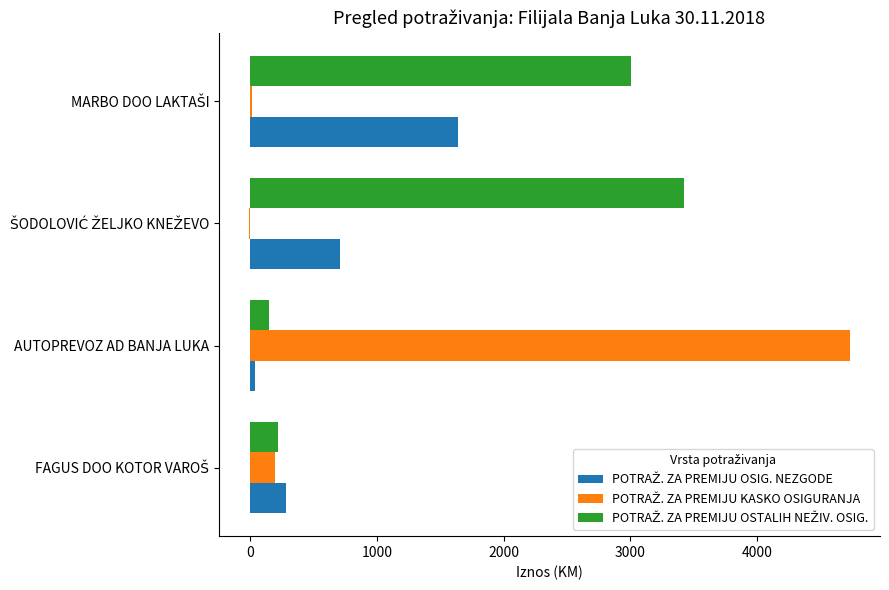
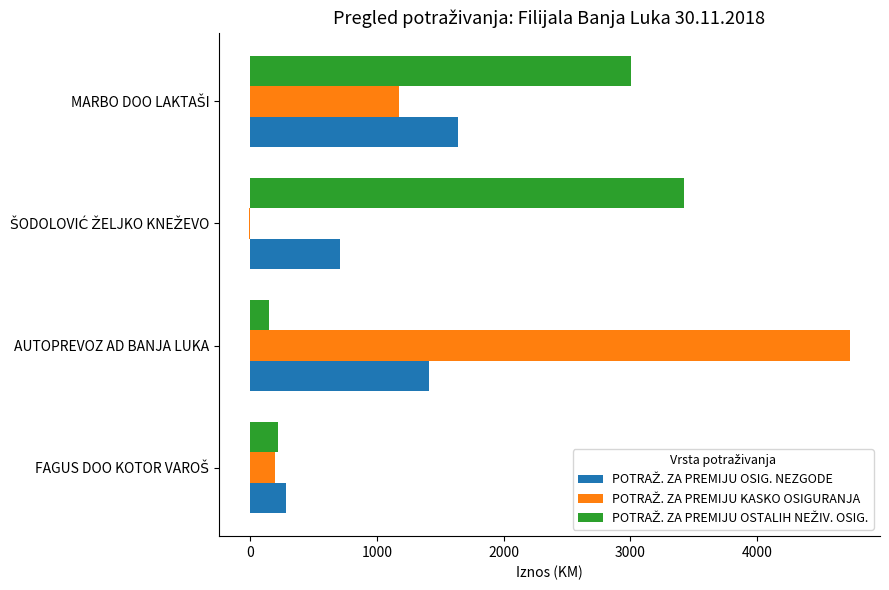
  {
    "POTRAŽ. ZA PREMIJU OSIG. NEZGODE": {
      "MARBO DOO LAKTAŠI": 1640,
      "ŠODOLOVIĆ ŽELJKO KNEŽEVO": 710,
-     "AUTOPREVOZ AD BANJA LUKA": 40,
+     "AUTOPREVOZ AD BANJA LUKA": 1410,
      "FAGUS DOO KOTOR VAROŠ": 280
    },
    "POTRAŽ. ZA PREMIJU KASKO OSIGURANJA": {
-     "MARBO DOO LAKTAŠI": 20,
+     "MARBO DOO LAKTAŠI": 1180,
      "AUTOPREVOZ AD BANJA LUKA": 4740,
      "FAGUS DOO KOTOR VAROŠ": 190
    },
    "POTRAŽ. ZA PREMIJU OSTALIH NEŽIV. OSIG.": {
      "MARBO DOO LAKTAŠI": 3010,
      "ŠODOLOVIĆ ŽELJKO KNEŽEVO": 3420,
      "AUTOPREVOZ AD BANJA LUKA": 140,
      "FAGUS DOO KOTOR VAROŠ": 220
    }
  }
